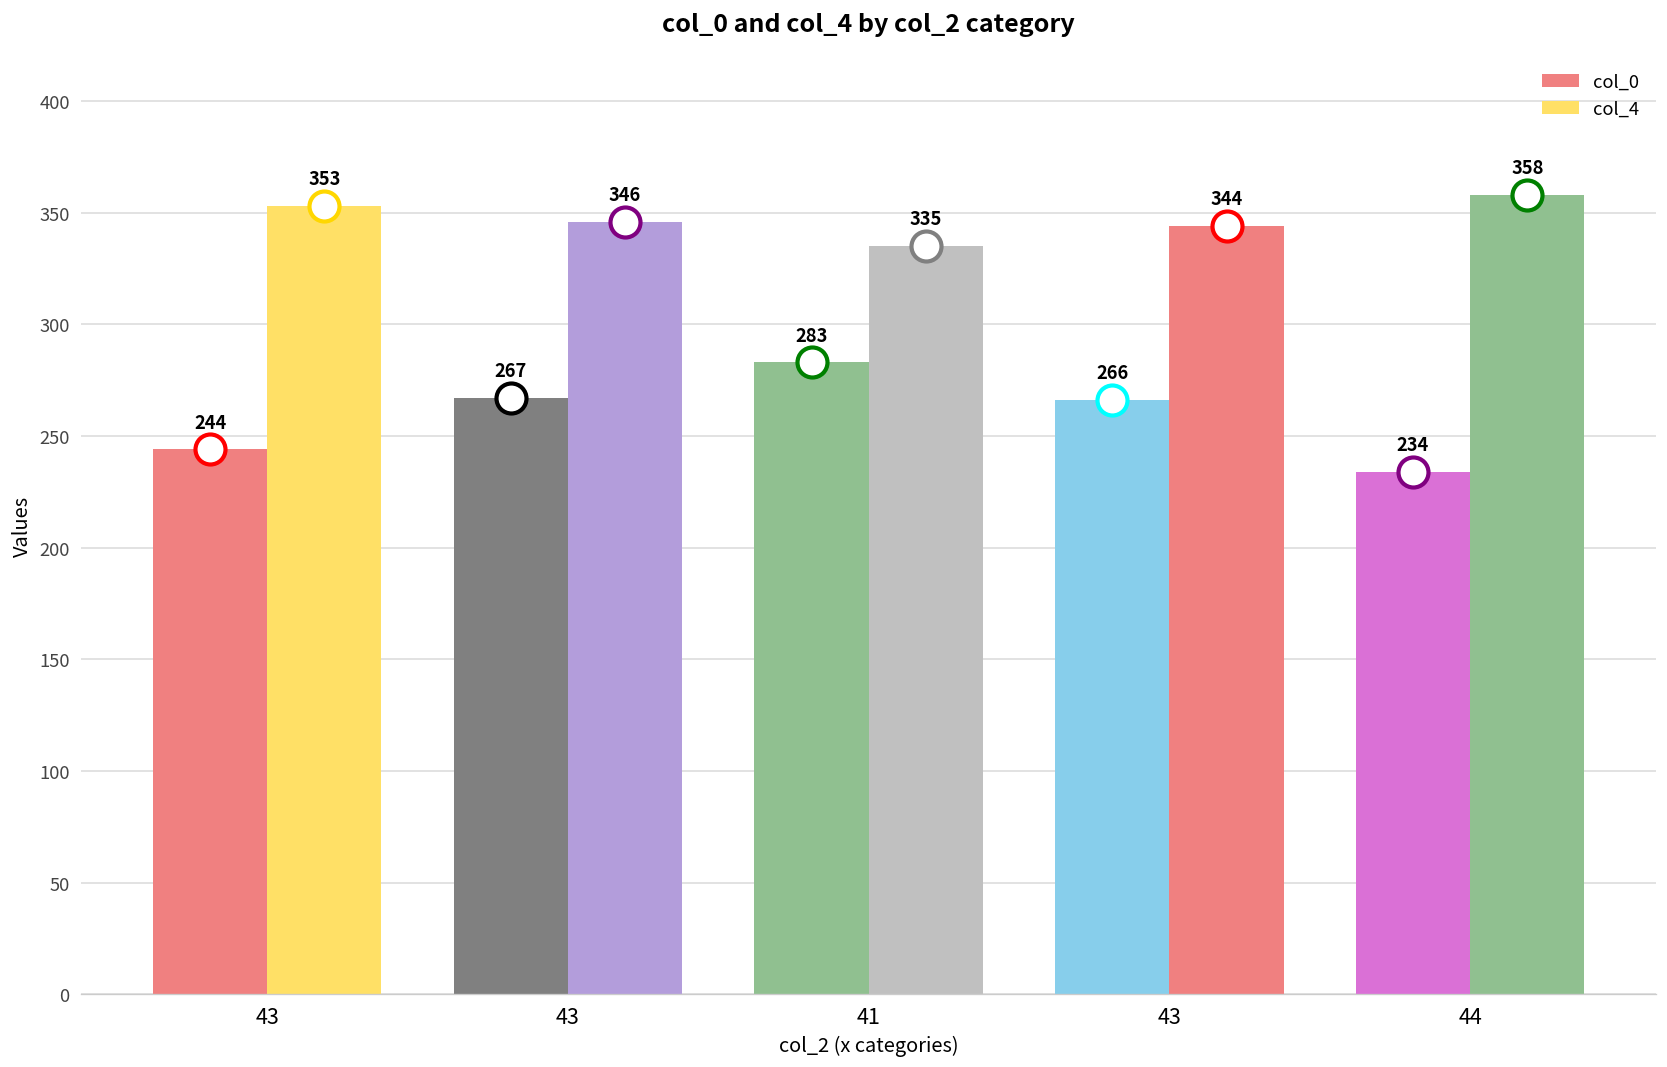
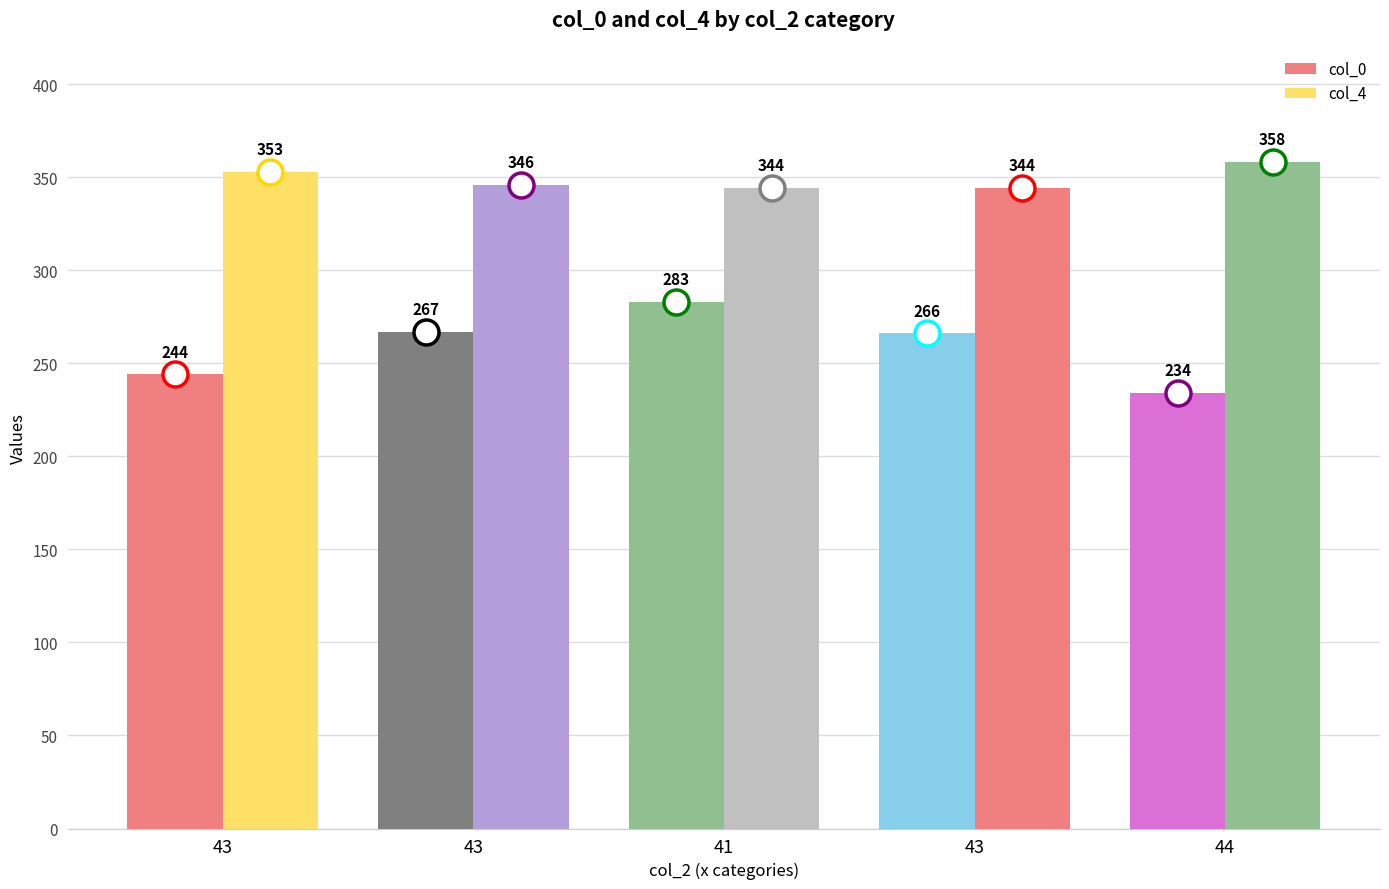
  {
    "col_0": {
      "41": 283,
      "44": 234
    },
    "col_4": {
-     "41": 335,
+     "41": 344,
      "44": 358
    }
  }
